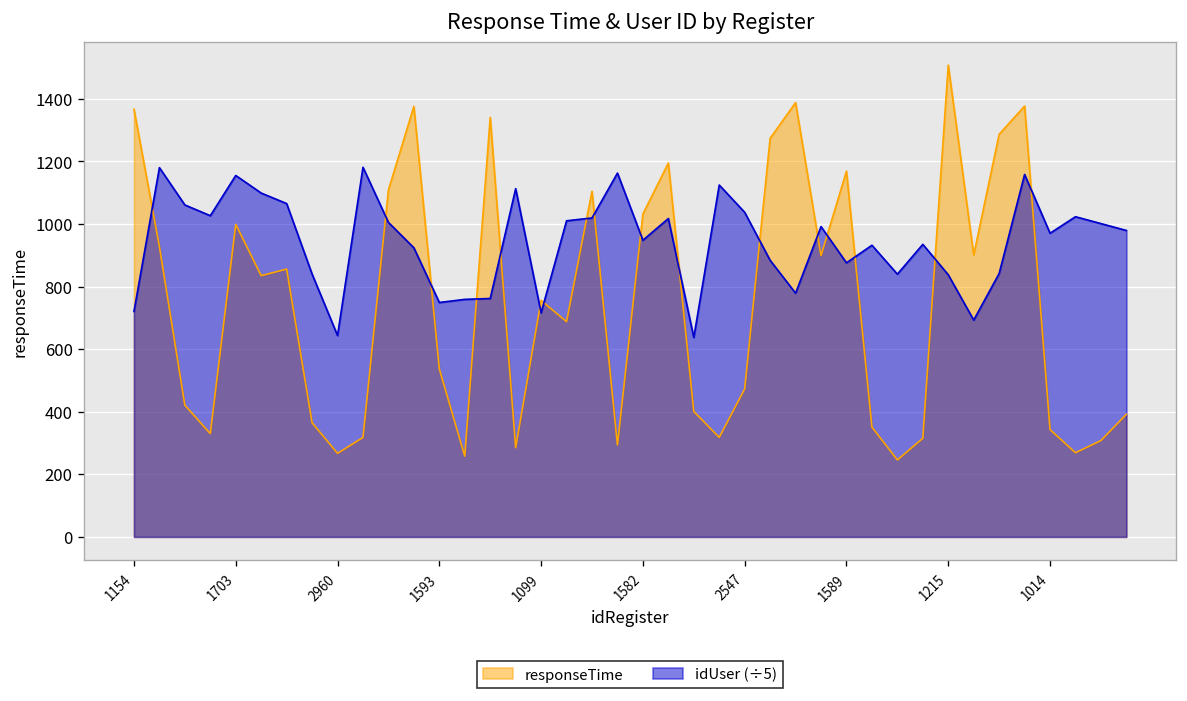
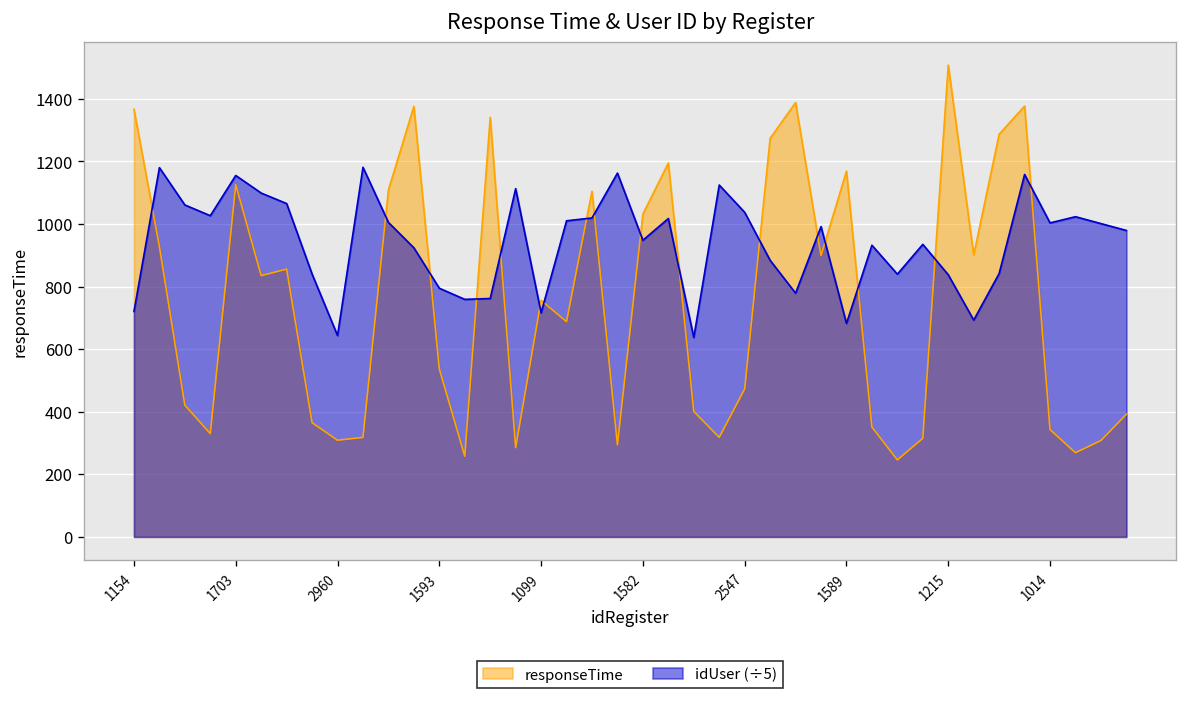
  {
    "responseTime": {
      "1154": 1370,
-     "1703": 1000,
-     "2960": 270,
+     "1703": 1130,
+     "2960": 310,
      "1593": 540,
      "1099": 760,
      "1582": 1030,
      "2547": 470,
      "1589": 1170,
      "1215": 1510,
      "1014": 340
    },
    "idUser (÷5)": {
      "1154": 720,
      "1703": 1160,
      "2960": 640,
-     "1593": 750,
+     "1593": 790,
      "1099": 720,
      "1582": 950,
      "2547": 1040,
-     "1589": 880,
+     "1589": 680,
      "1215": 840,
-     "1014": 970
+     "1014": 1000
    }
  }
